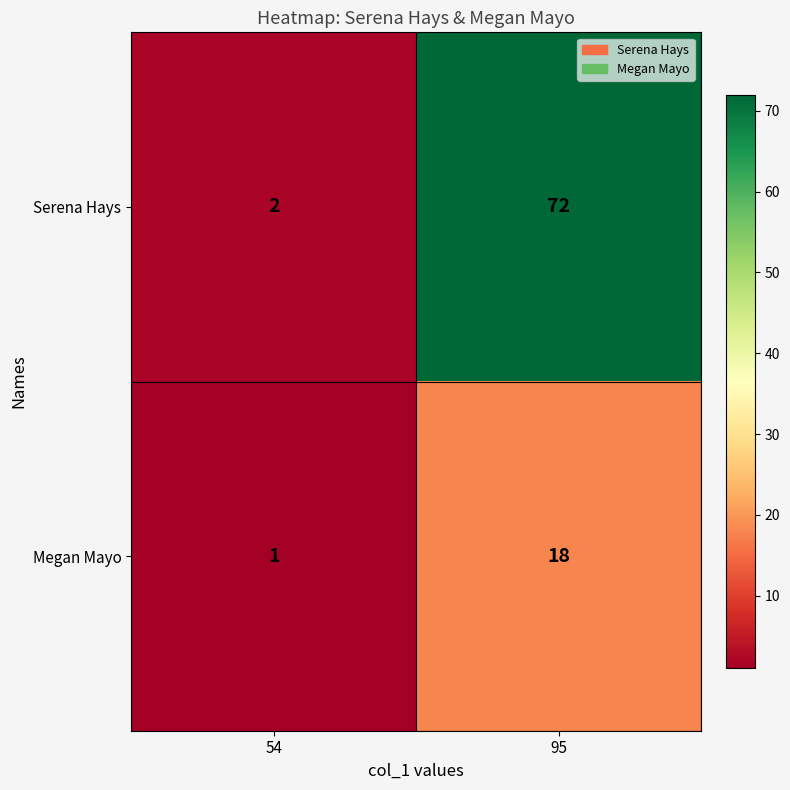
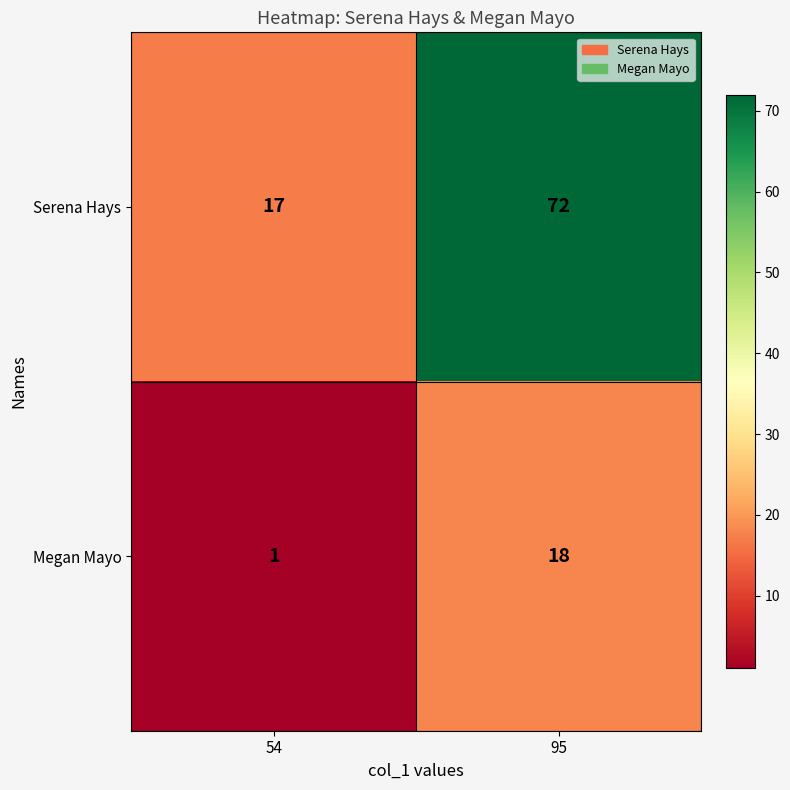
  {
    "Serena Hays": {
-     "54": 2,
+     "54": 17,
      "95": 72
    },
    "Megan Mayo": {
      "54": 1,
      "95": 18
    }
  }
